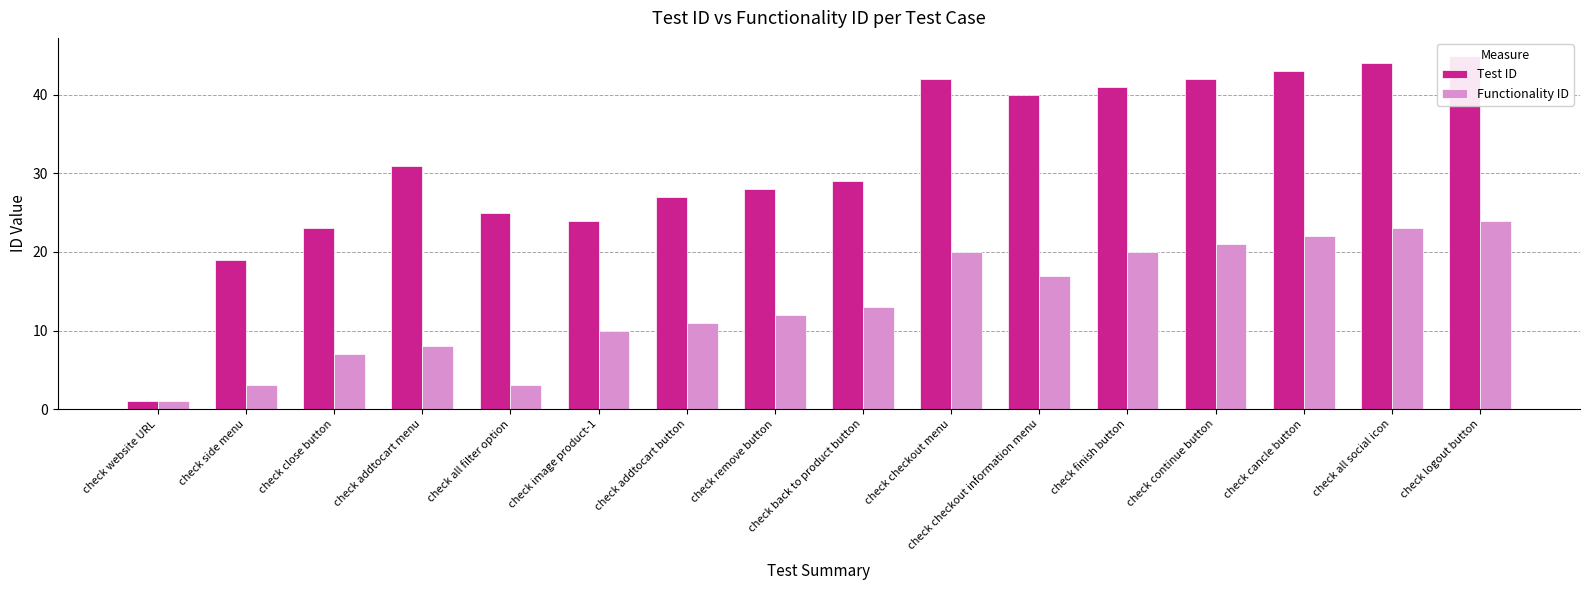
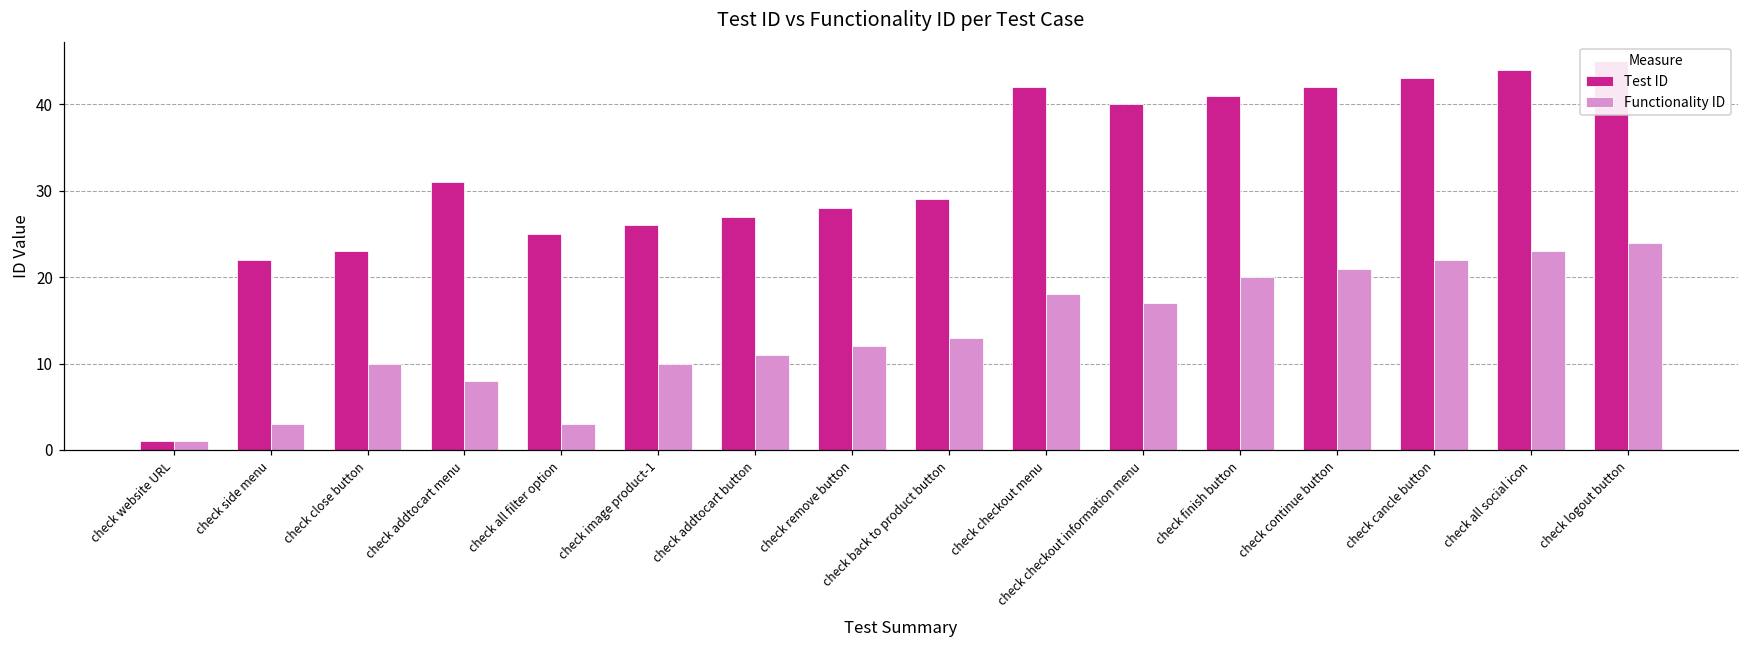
  {
    "Test ID": {
      "check website URL": 1,
-     "check side menu": 19,
+     "check side menu": 22,
      "check close button": 23,
      "check addtocart menu": 31,
      "check all filter option": 25,
-     "check image product-1": 24,
+     "check image product-1": 26,
      "check addtocart button": 27,
      "check remove button": 28,
      "check back to product button": 29,
      "check checkout menu": 42,
      "check checkout information menu": 40,
      "check finish button": 41,
      "check continue button": 42,
      "check cancle button": 43,
      "check all social icon": 44
    },
    "Functionality ID": {
      "check website URL": 1,
      "check side menu": 3,
-     "check close button": 7,
+     "check close button": 10,
      "check addtocart menu": 8,
      "check all filter option": 3,
      "check image product-1": 10,
      "check addtocart button": 11,
      "check remove button": 12,
      "check back to product button": 13,
-     "check checkout menu": 20,
+     "check checkout menu": 18,
      "check checkout information menu": 17,
      "check finish button": 20,
      "check continue button": 21,
      "check cancle button": 22,
      "check all social icon": 23,
      "check logout button": 24
    }
  }
